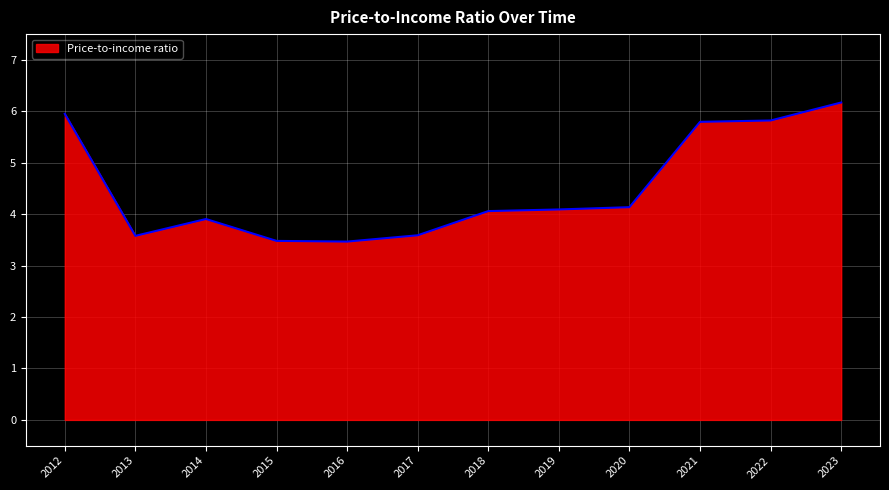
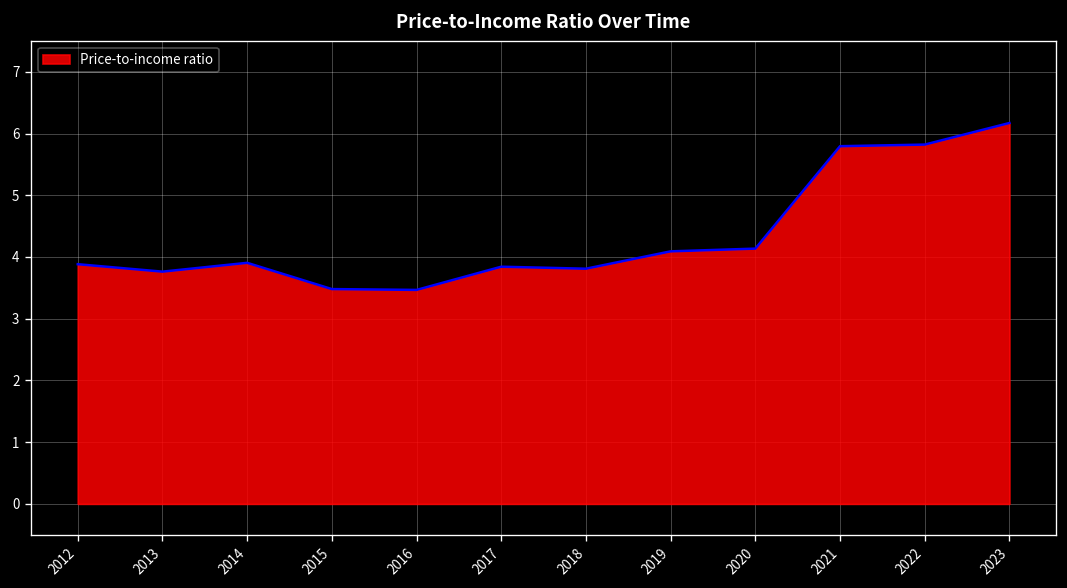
  {
-   "2012": 6.0,
-   "2013": 3.6,
+   "2012": 3.9,
+   "2013": 3.8,
    "2014": 3.9,
    "2015": 3.5,
    "2016": 3.5,
-   "2017": 3.6,
-   "2018": 4.1,
+   "2017": 3.8,
+   "2018": 3.8,
    "2019": 4.1,
    "2020": 4.1,
    "2021": 5.8,
    "2022": 5.8,
    "2023": 6.2
  }
